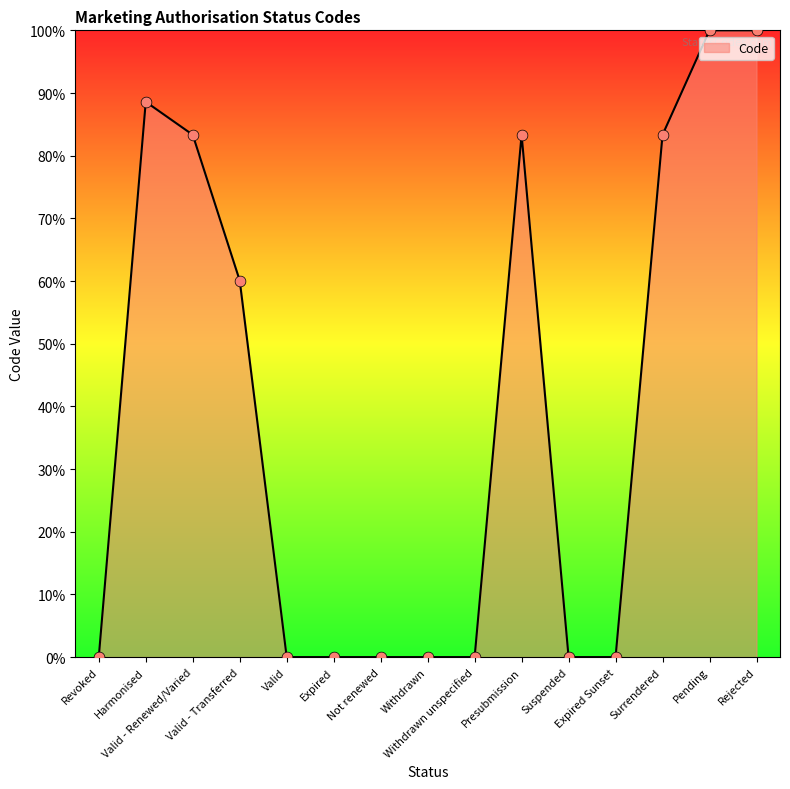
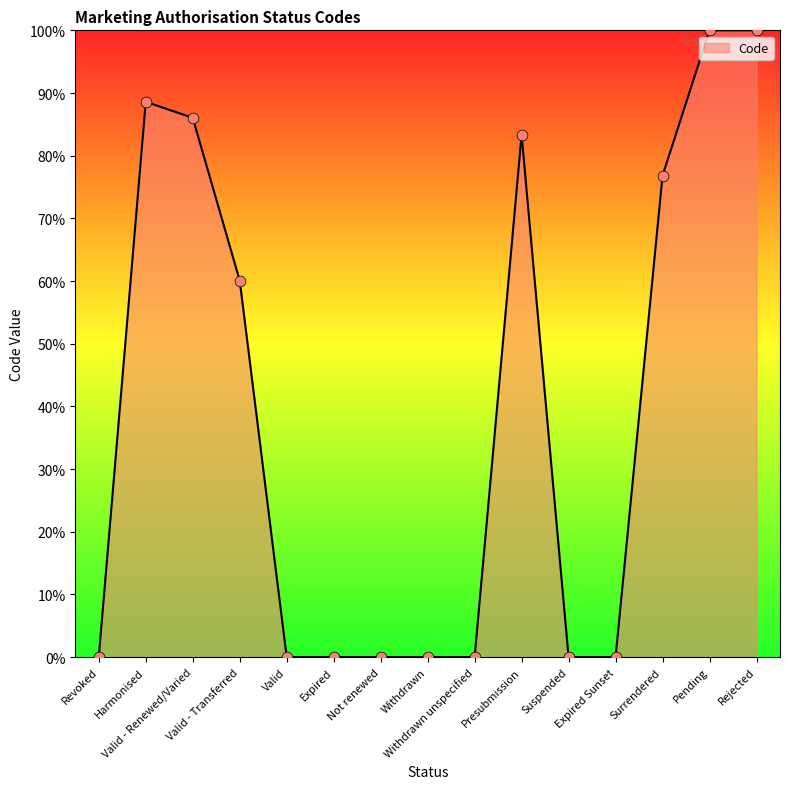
  {
    "Revoked": "0%",
    "Harmonised": "89%",
-   "Valid - Renewed/Varied": "83%",
+   "Valid - Renewed/Varied": "86%",
    "Valid - Transferred": "60%",
    "Valid": "0%",
    "Expired": "0%",
    "Not renewed": "0%",
    "Withdrawn": "0%",
    "Withdrawn unspecified": "0%",
    "Presubmission": "83%",
    "Suspended": "0%",
    "Expired Sunset": "0%",
-   "Surrendered": "83%",
+   "Surrendered": "77%",
    "Pending": "100%",
    "Rejected": "100%"
  }
